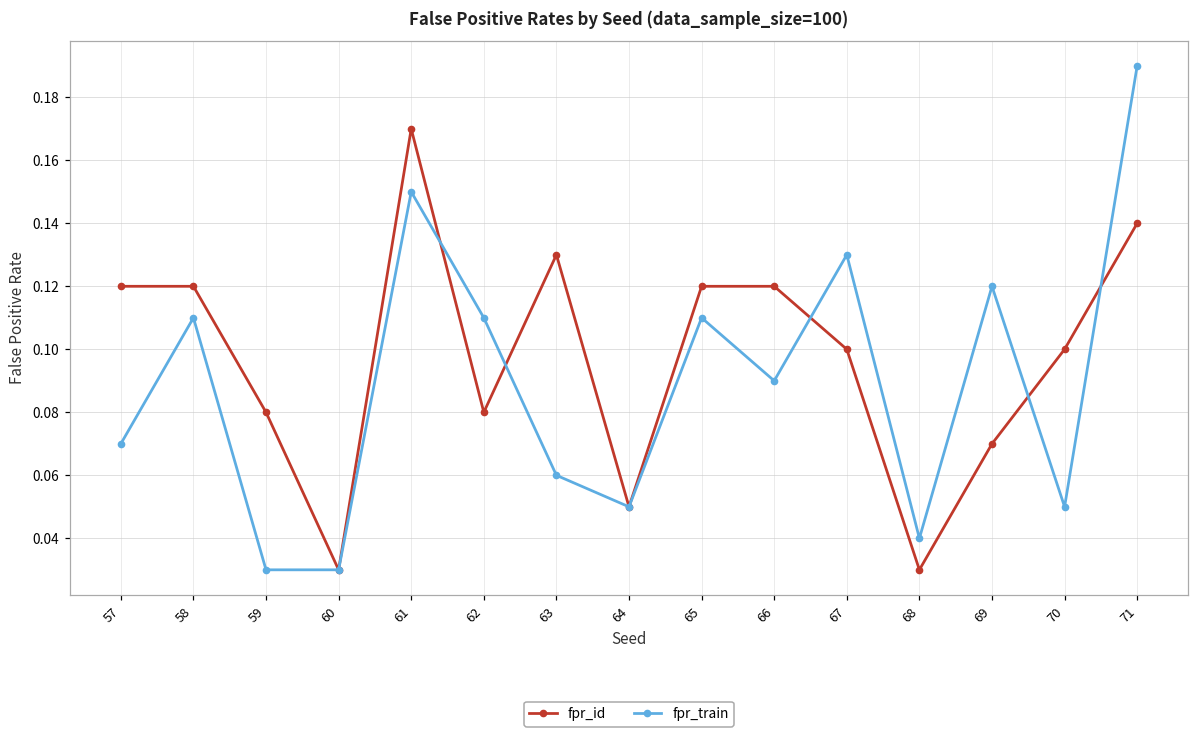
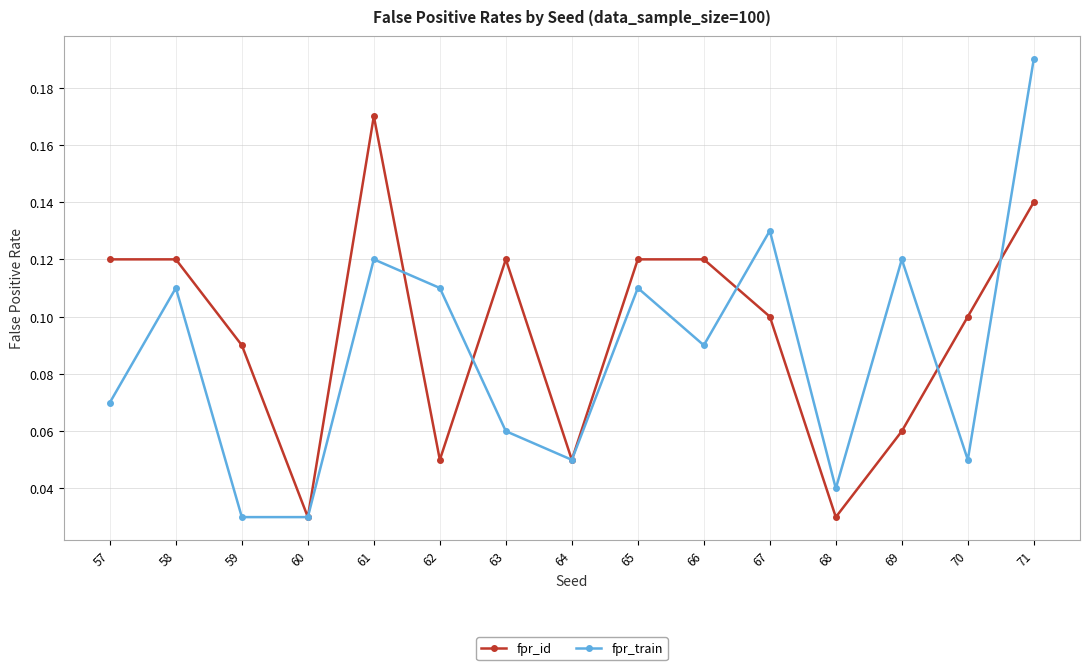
  {
    "fpr_id": {
      "57": 0.12,
      "58": 0.12,
-     "59": 0.08,
+     "59": 0.09,
      "61": 0.17,
-     "62": 0.08,
-     "63": 0.13,
+     "62": 0.05,
+     "63": 0.12,
      "65": 0.12,
      "66": 0.12,
      "67": 0.10,
      "68": 0.03,
-     "69": 0.07,
+     "69": 0.06,
      "70": 0.10,
      "71": 0.14
    },
    "fpr_train": {
      "57": 0.07,
      "58": 0.11,
      "59": 0.03,
-     "61": 0.15,
+     "61": 0.12,
      "62": 0.11,
      "63": 0.06,
      "65": 0.11,
      "66": 0.09,
      "67": 0.13,
      "68": 0.04,
      "69": 0.12,
      "70": 0.05,
      "71": 0.19
    }
  }
